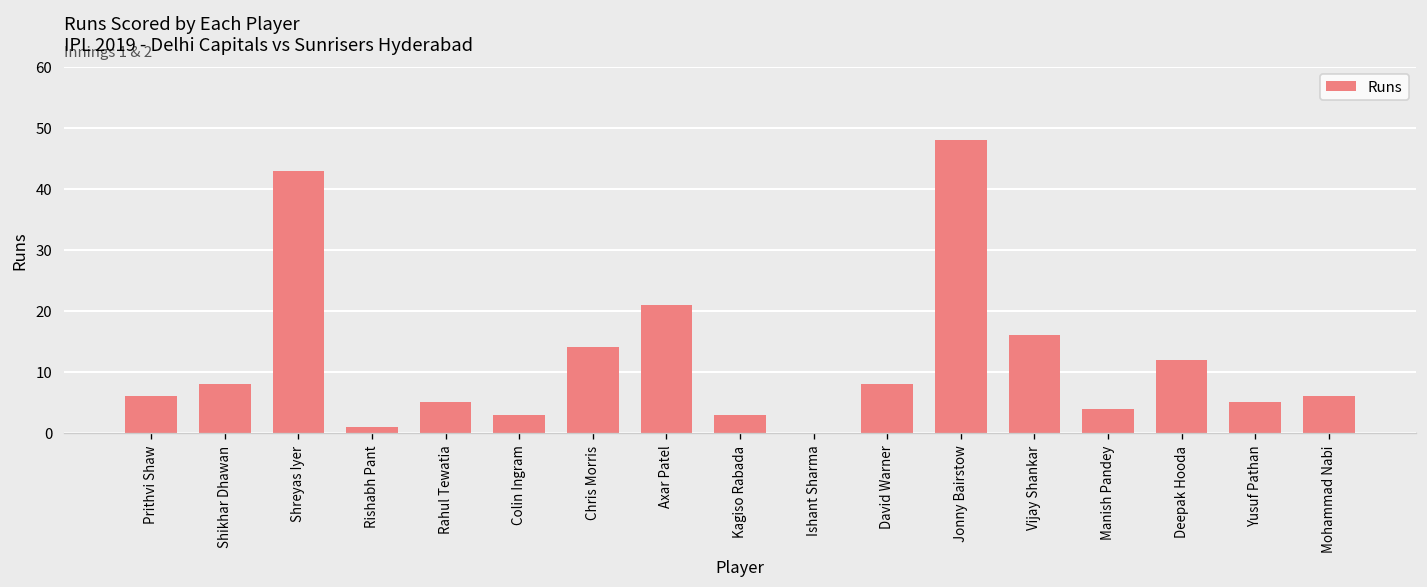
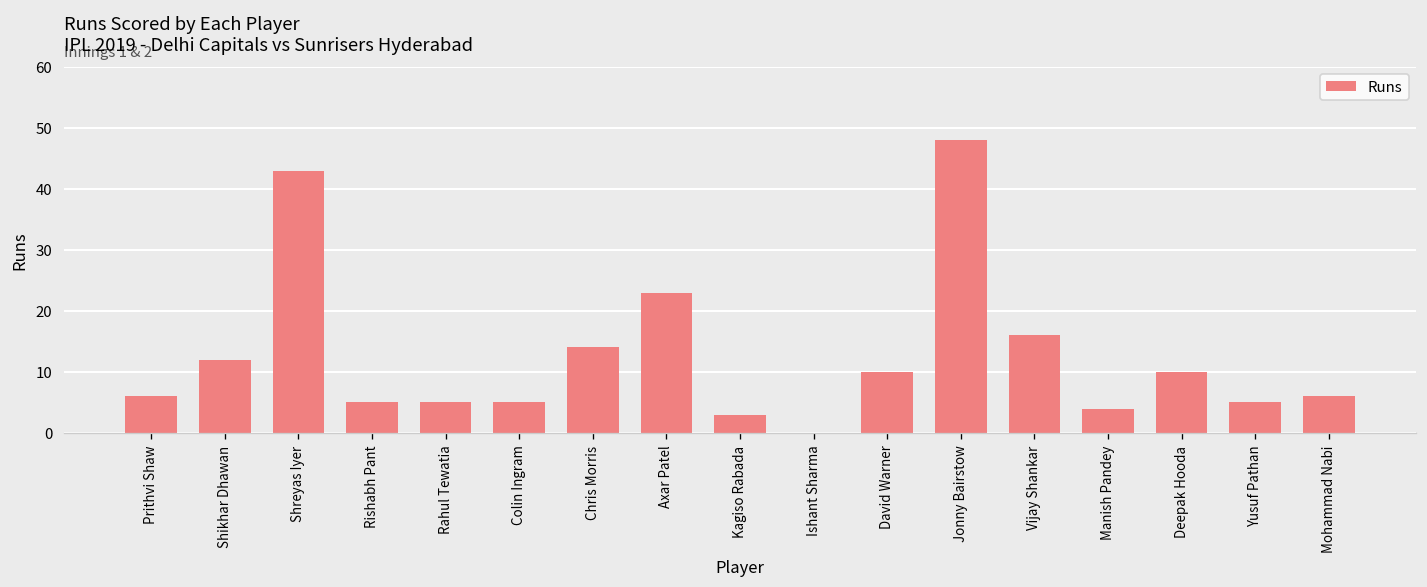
  {
    "Prithvi Shaw": 6,
-   "Shikhar Dhawan": 8,
+   "Shikhar Dhawan": 12,
    "Shreyas Iyer": 43,
-   "Rishabh Pant": 1,
+   "Rishabh Pant": 5,
    "Rahul Tewatia": 5,
-   "Colin Ingram": 3,
+   "Colin Ingram": 5,
    "Chris Morris": 14,
-   "Axar Patel": 21,
+   "Axar Patel": 23,
    "Kagiso Rabada": 3,
    "Ishant Sharma": 0,
-   "David Warner": 8,
+   "David Warner": 10,
    "Jonny Bairstow": 48,
    "Vijay Shankar": 16,
    "Manish Pandey": 4,
-   "Deepak Hooda": 12,
+   "Deepak Hooda": 10,
    "Yusuf Pathan": 5,
    "Mohammad Nabi": 6
  }
